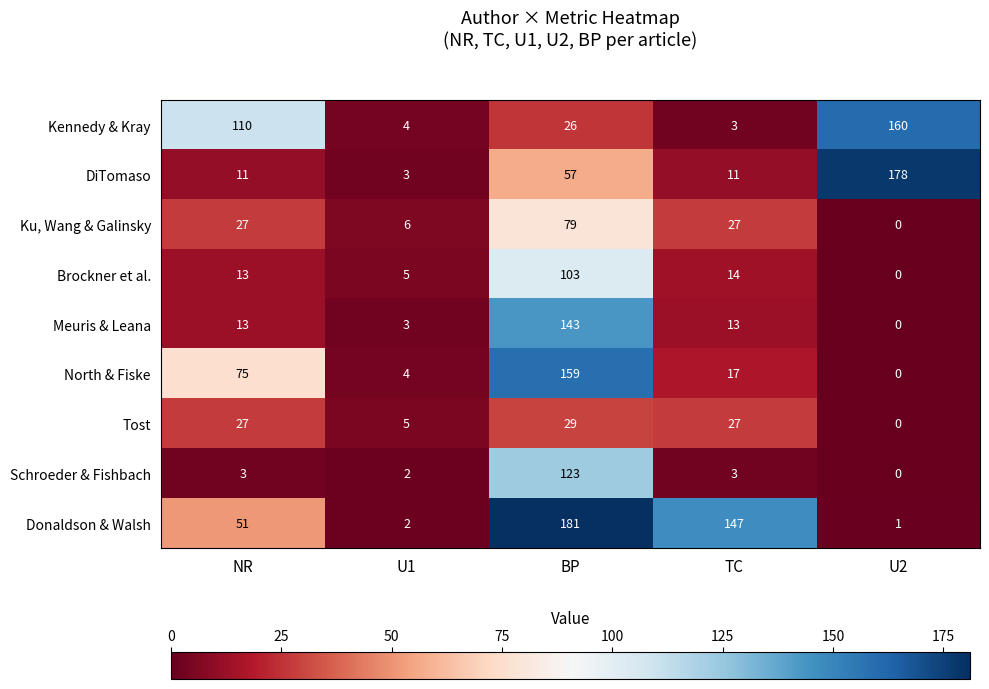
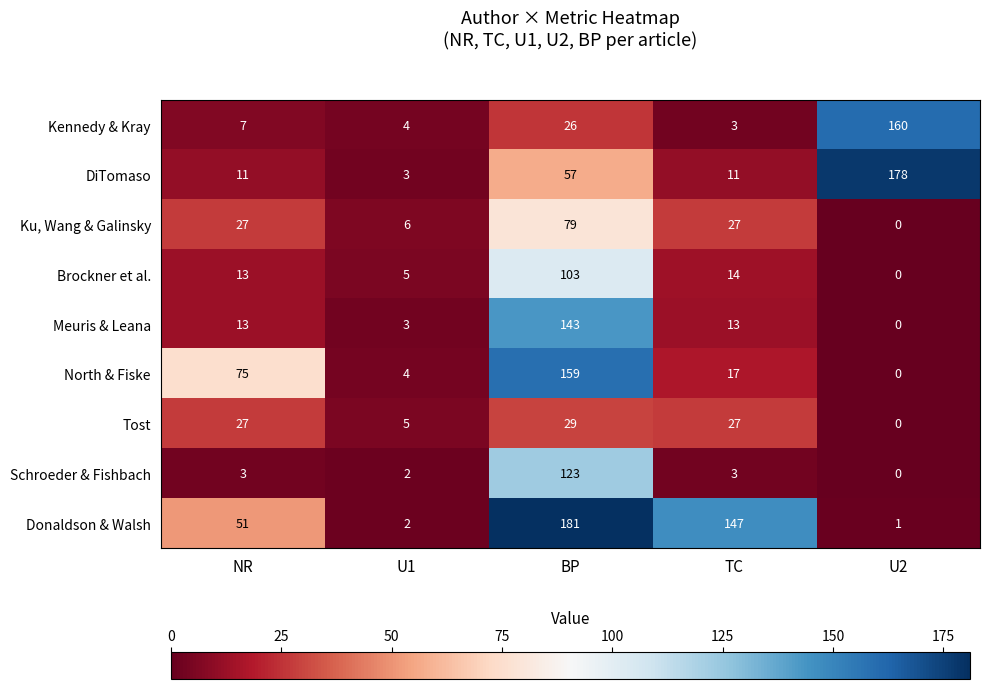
  {
    "Kennedy & Kray": {
-     "NR": 110,
+     "NR": 7,
      "U1": 4,
      "BP": 26,
      "TC": 3,
      "U2": 160
    },
    "DiTomaso": {
      "NR": 11,
      "U1": 3,
      "BP": 57,
      "TC": 11,
      "U2": 178
    },
    "Ku, Wang & Galinsky": {
      "NR": 27,
      "U1": 6,
      "BP": 79,
      "TC": 27,
      "U2": 0
    },
    "Brockner et al.": {
      "NR": 13,
      "U1": 5,
      "BP": 103,
      "TC": 14,
      "U2": 0
    },
    "Meuris & Leana": {
      "NR": 13,
      "U1": 3,
      "BP": 143,
      "TC": 13,
      "U2": 0
    },
    "North & Fiske": {
      "NR": 75,
      "U1": 4,
      "BP": 159,
      "TC": 17,
      "U2": 0
    },
    "Tost": {
      "NR": 27,
      "U1": 5,
      "BP": 29,
      "TC": 27,
      "U2": 0
    },
    "Schroeder & Fishbach": {
      "NR": 3,
      "U1": 2,
      "BP": 123,
      "TC": 3,
      "U2": 0
    },
    "Donaldson & Walsh": {
      "NR": 51,
      "U1": 2,
      "BP": 181,
      "TC": 147,
      "U2": 1
    }
  }
